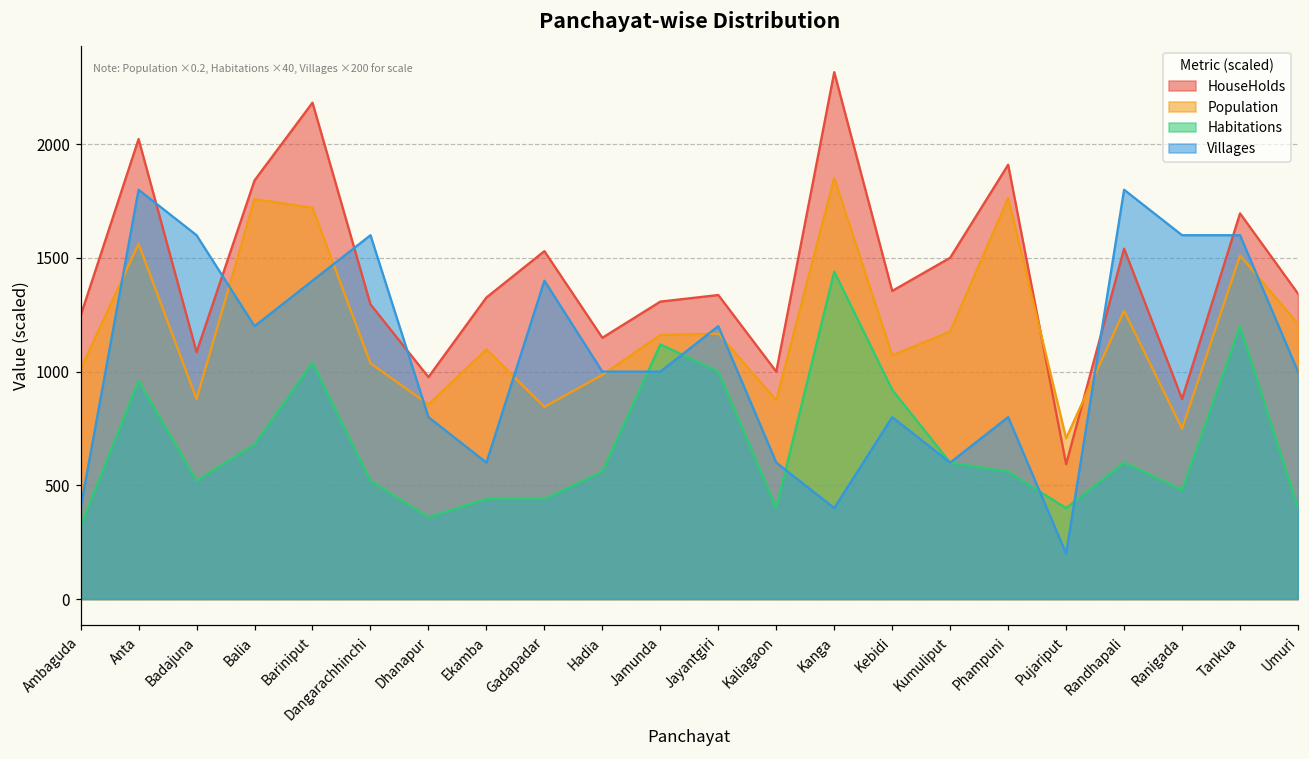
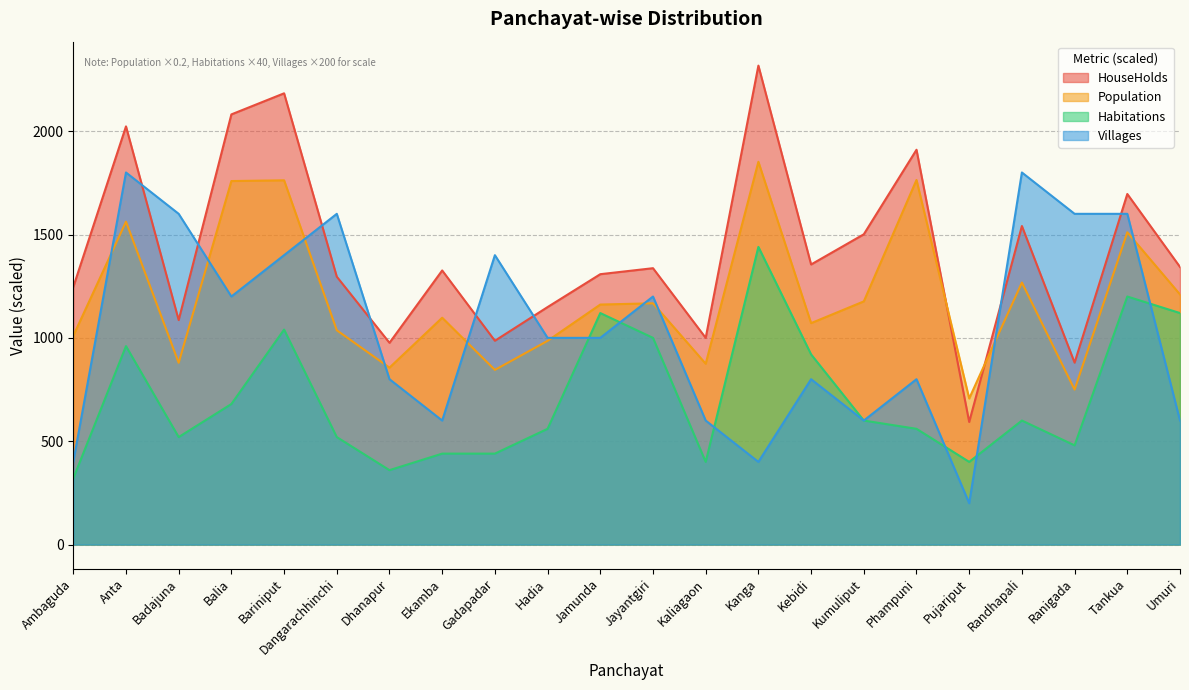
  {
    "HouseHolds": {
      "Ambaguda": 1250,
      "Anta": 2020,
      "Badajuna": 1090,
-     "Balia": 1840,
+     "Balia": 2080,
      "Dangarachhinchi": 1300,
      "Dhanapur": 980,
      "Ekamba": 1330,
-     "Gadapadar": 1530,
+     "Gadapadar": 990,
      "Hadia": 1150,
      "Jamunda": 1310,
      "Jayantgiri": 1340,
      "Kaliagaon": 1000,
      "Kanga": 2320,
      "Kebidi": 1360,
      "Kumuliput": 1500,
      "Phampuni": 1910,
      "Pujariput": 590,
      "Randhapali": 1540,
      "Ranigada": 880,
      "Tankua": 1700,
      "Umuri": 1340
    },
    "Population": {
      "Ambaguda": 1010,
      "Anta": 1560,
      "Badajuna": 880,
      "Balia": 1760,
-     "Bariniput": 1720,
+     "Bariniput": 1760,
      "Dangarachhinchi": 1040,
      "Dhanapur": 860,
      "Ekamba": 1100,
      "Gadapadar": 850,
      "Hadia": 990,
      "Jamunda": 1160,
      "Jayantgiri": 1170,
      "Kaliagaon": 870,
      "Kanga": 1850,
      "Kebidi": 1070,
      "Kumuliput": 1180,
      "Phampuni": 1760,
      "Pujariput": 710,
      "Randhapali": 1270,
      "Ranigada": 750,
      "Tankua": 1510,
      "Umuri": 1210
    },
    "Habitations": {
      "Ambaguda": 320,
      "Anta": 960,
      "Badajuna": 520,
      "Balia": 680,
      "Bariniput": 1040,
      "Dangarachhinchi": 520,
      "Dhanapur": 360,
      "Ekamba": 440,
      "Gadapadar": 440,
      "Hadia": 560,
      "Jamunda": 1120,
      "Jayantgiri": 1000,
      "Kaliagaon": 400,
      "Kanga": 1440,
      "Kebidi": 920,
      "Phampuni": 560,
      "Pujariput": 400,
      "Randhapali": 600,
      "Ranigada": 480,
      "Tankua": 1200,
-     "Umuri": 400
+     "Umuri": 1120
    },
    "Villages": {
      "Ambaguda": 400,
      "Anta": 1800,
      "Badajuna": 1600,
      "Balia": 1200,
      "Bariniput": 1400,
      "Dangarachhinchi": 1600,
      "Dhanapur": 800,
      "Ekamba": 600,
      "Gadapadar": 1400,
      "Hadia": 1000,
      "Jamunda": 1000,
      "Jayantgiri": 1200,
      "Kaliagaon": 600,
      "Kanga": 400,
      "Kebidi": 800,
      "Phampuni": 800,
      "Pujariput": 200,
      "Randhapali": 1800,
      "Ranigada": 1600,
      "Tankua": 1600,
-     "Umuri": 1000
+     "Umuri": 600
    }
  }
